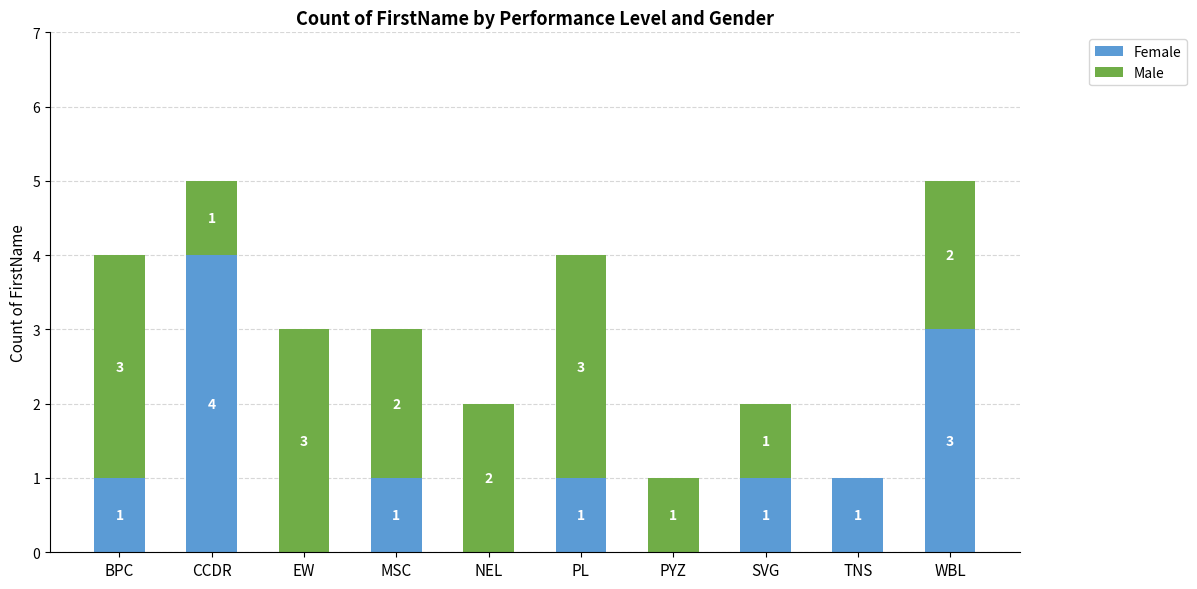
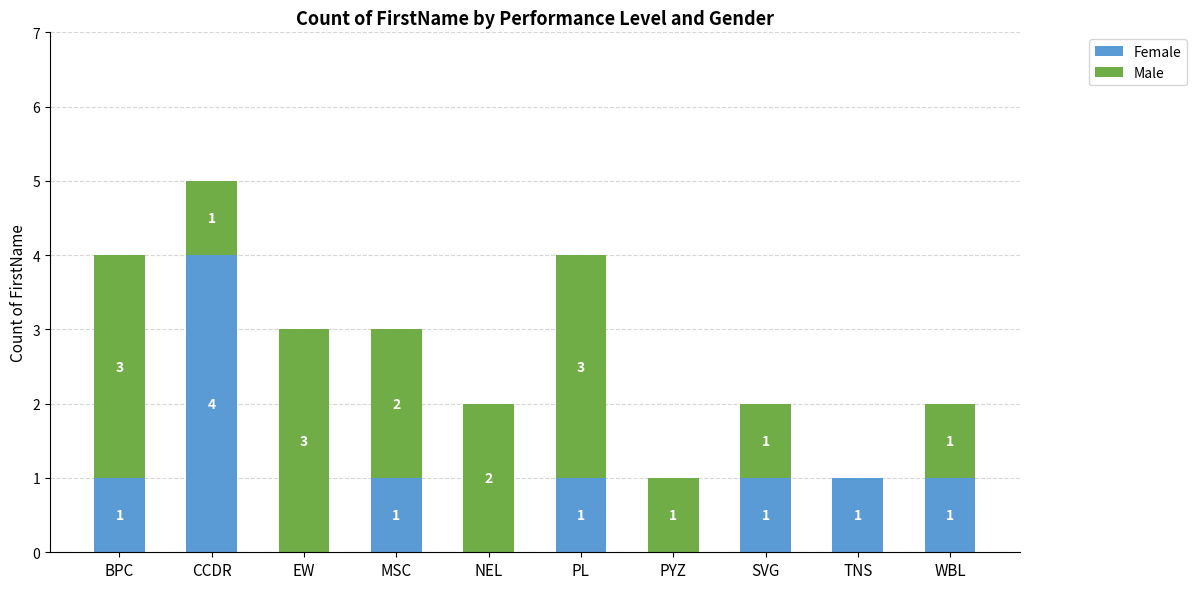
  {
    "Female": {
      "BPC": 1,
      "CCDR": 4,
      "MSC": 1,
      "PL": 1,
      "SVG": 1,
      "TNS": 1,
-     "WBL": 3
+     "WBL": 1
    },
    "Male": {
      "BPC": 3,
      "CCDR": 1,
      "EW": 3,
      "MSC": 2,
      "NEL": 2,
      "PL": 3,
      "PYZ": 1,
      "SVG": 1,
-     "WBL": 2
+     "WBL": 1
    }
  }
